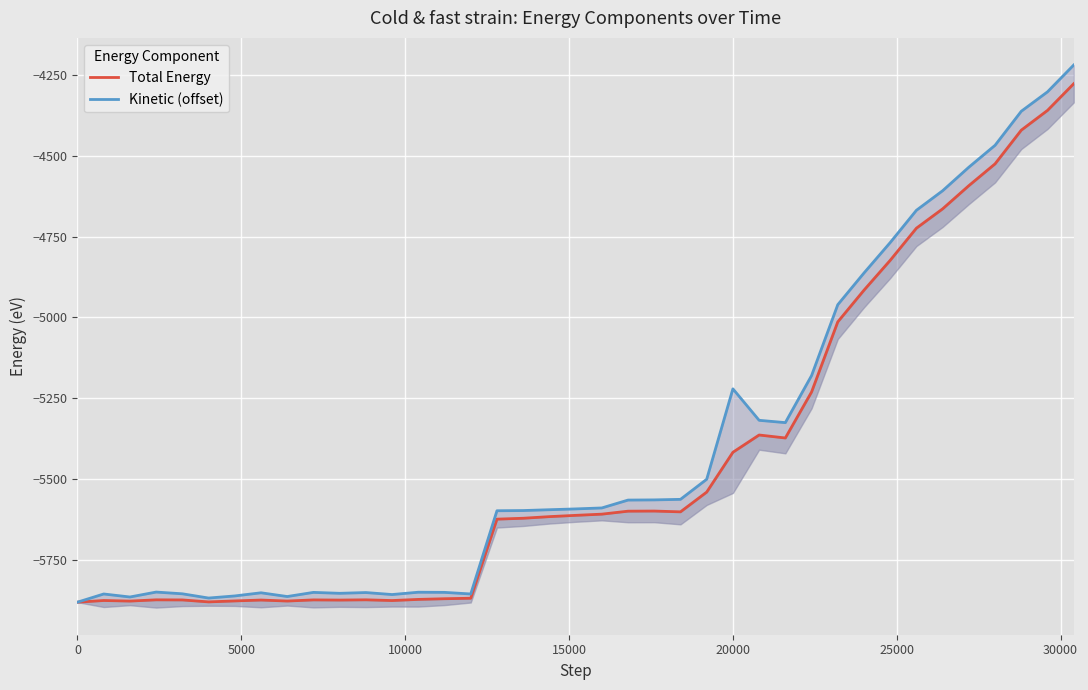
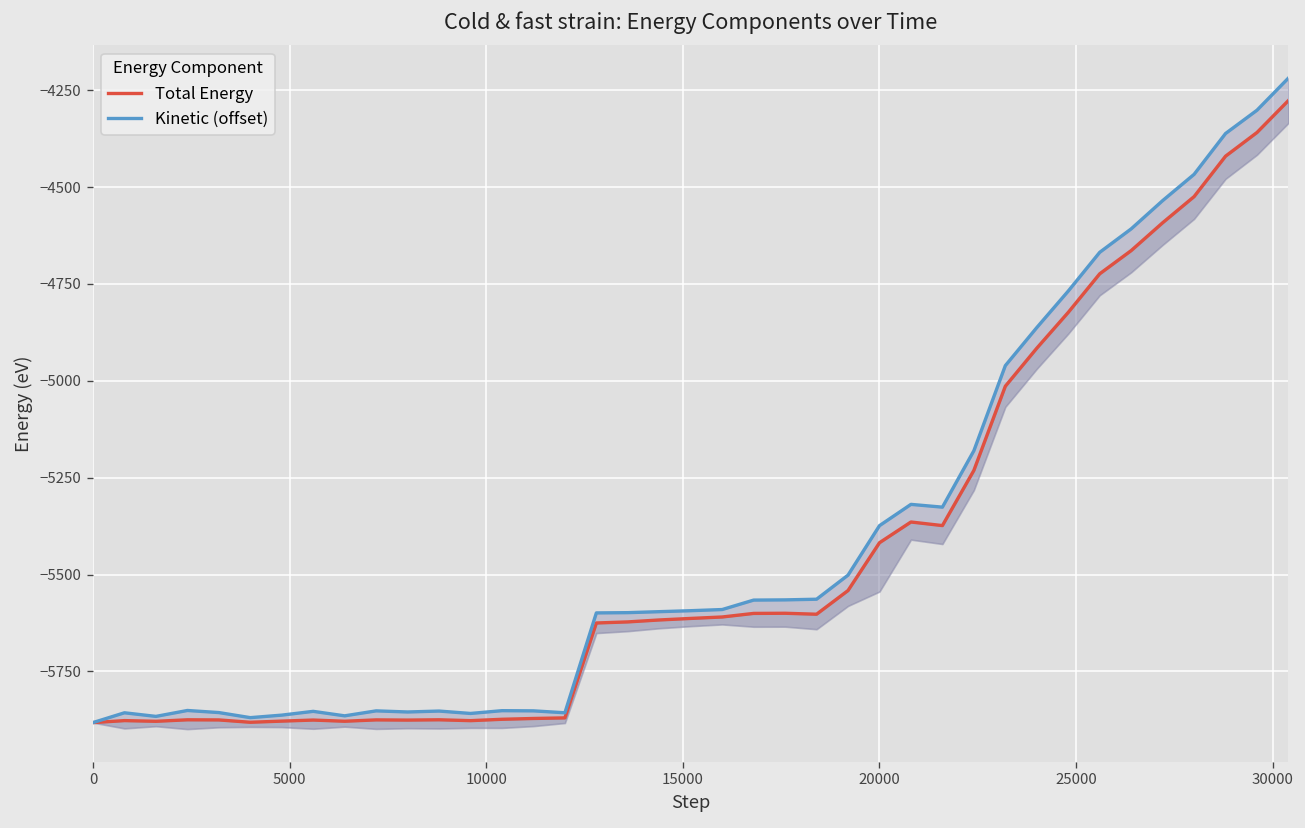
  {
    "Total Energy": {
      "20000": -5420
    },
    "Kinetic (offset)": {
-     "20000": 200
+     "20000": 40
    }
  }
